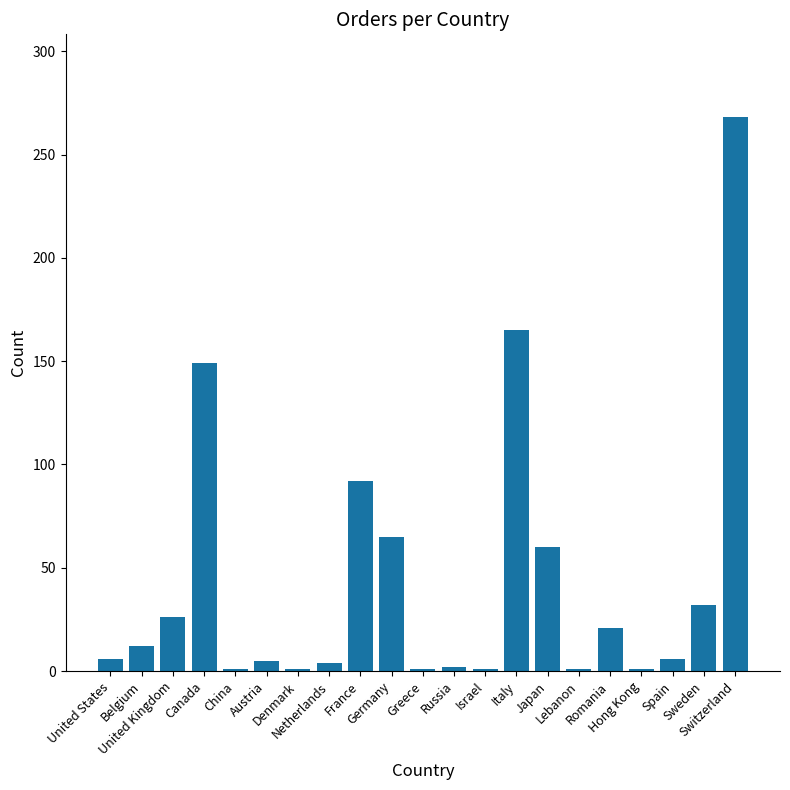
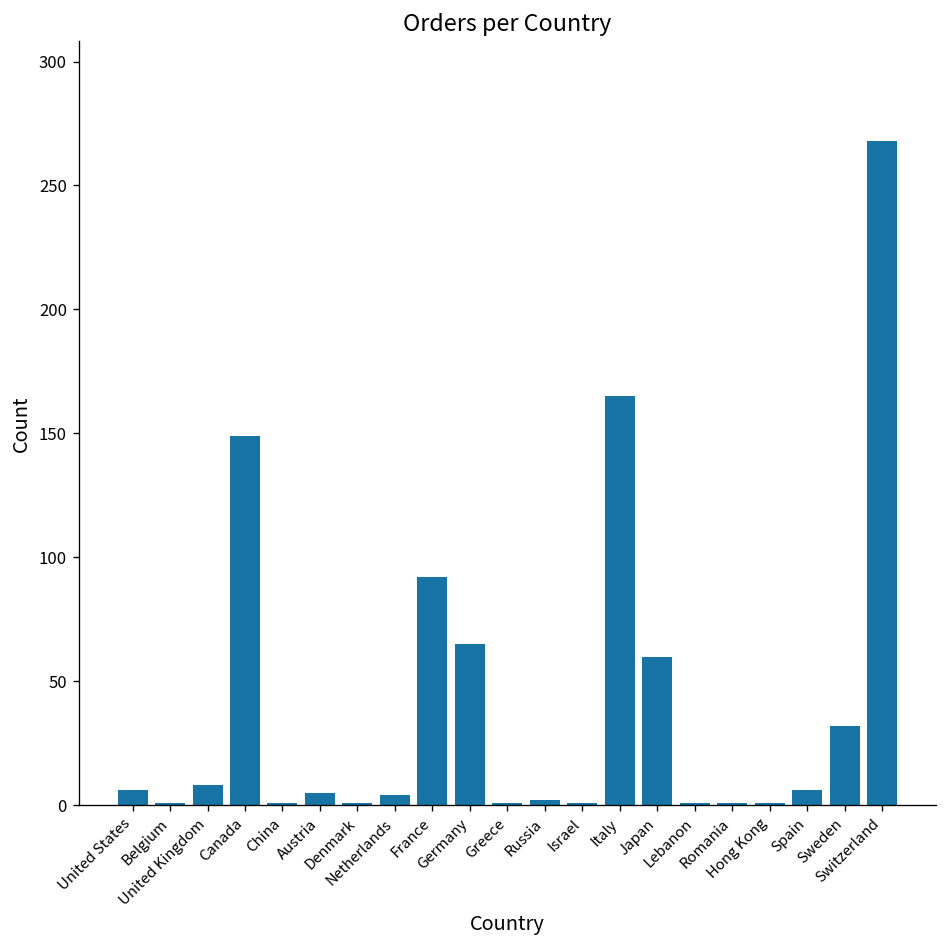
  {
    "United States": 6,
-   "Belgium": 12,
-   "United Kingdom": 26,
+   "Belgium": 1,
+   "United Kingdom": 8,
    "Canada": 149,
    "Austria": 5,
    "Netherlands": 4,
    "France": 92,
    "Germany": 65,
    "Russia": 2,
    "Italy": 165,
    "Japan": 60,
-   "Romania": 21,
+   "Romania": 1,
    "Spain": 6,
    "Sweden": 32,
    "Switzerland": 268
  }
